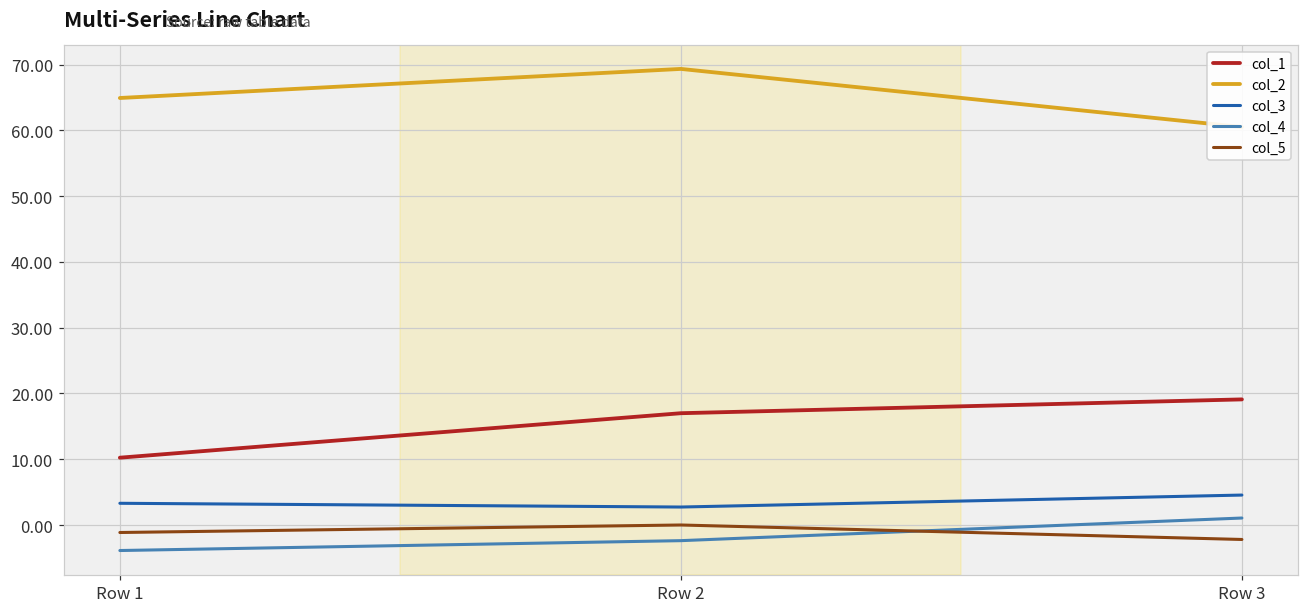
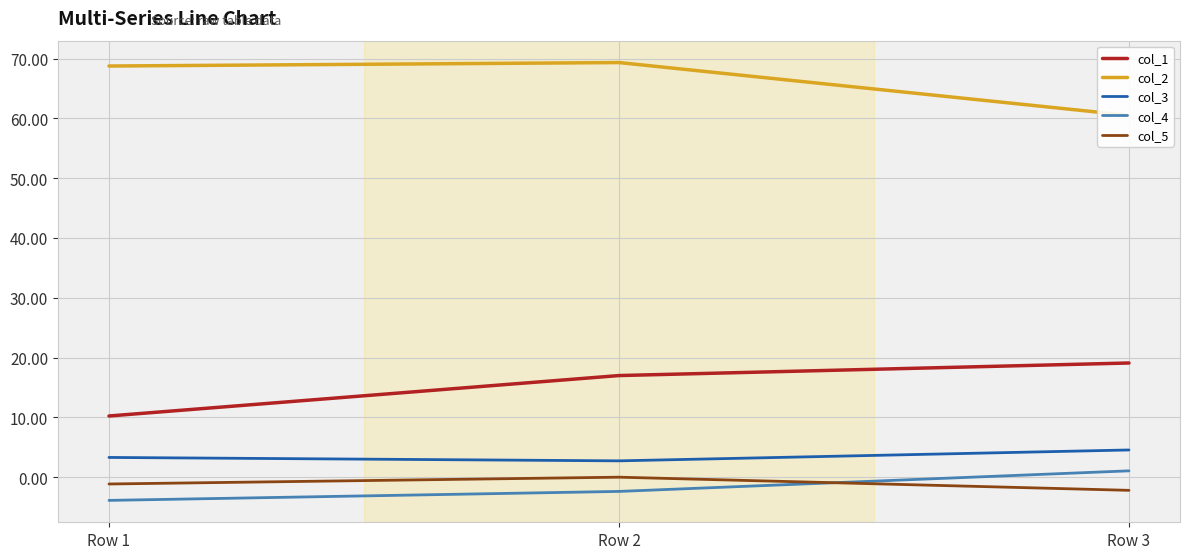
  {
    "col_2": {
-     "Row 1": 65,
+     "Row 1": 69,
      "Row 2": 69
    }
  }
